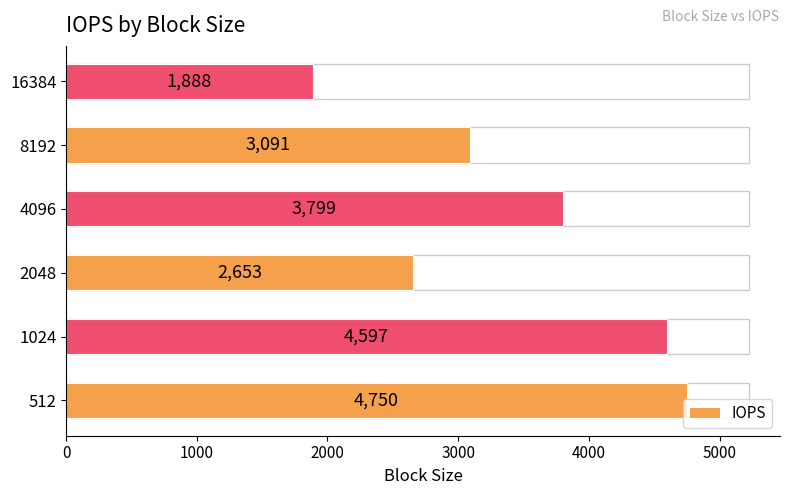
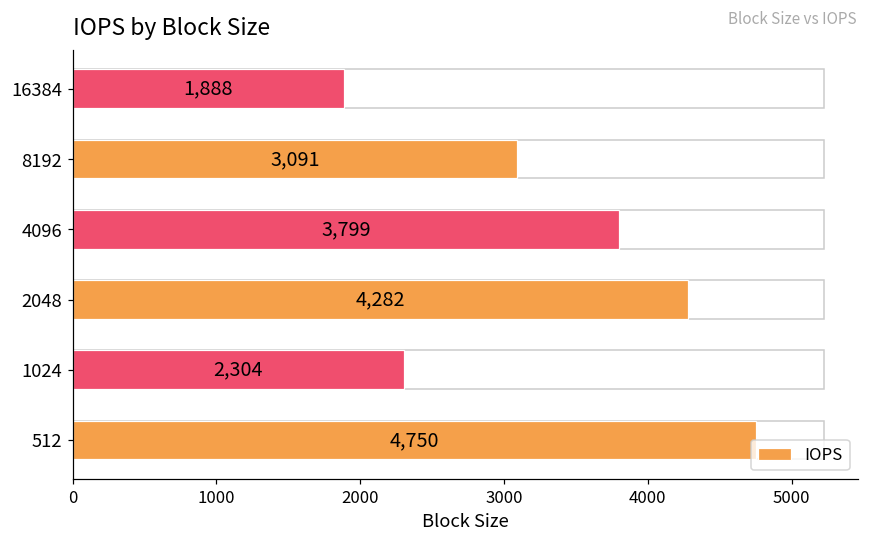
  {
    "16384": "1,888",
    "8192": "3,091",
    "4096": "3,799",
-   "2048": "2,653",
-   "1024": "4,597"
+   "2048": "4,282",
+   "1024": "2,304"
  }
